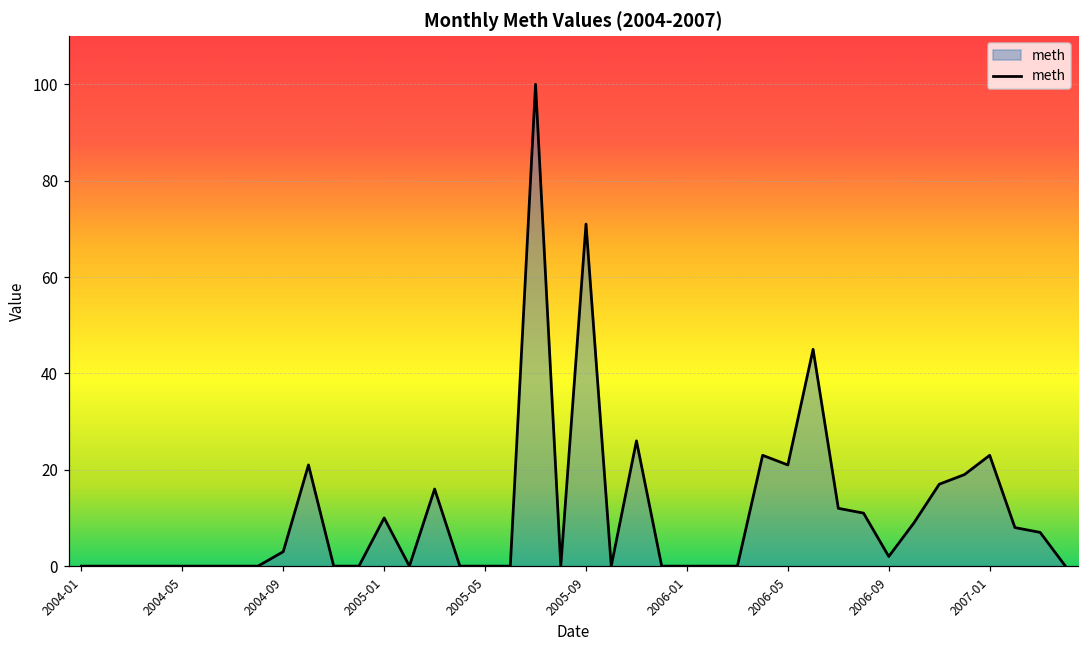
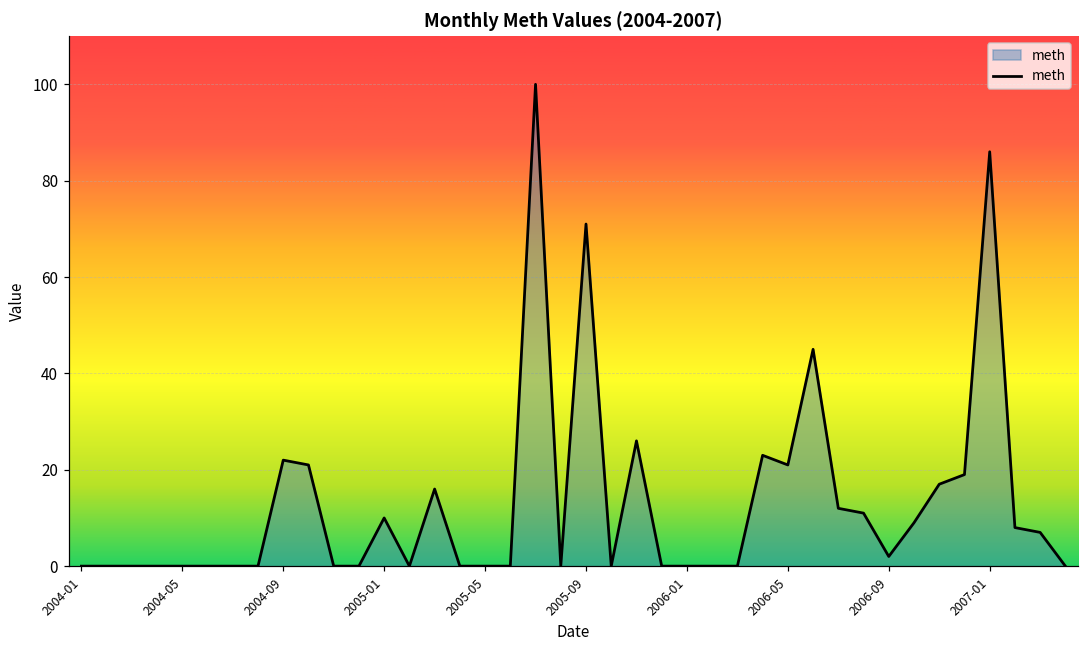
  {
    "2004-01": 0,
    "2004-05": 0,
-   "2004-09": 3,
+   "2004-09": 22,
    "2005-01": 10,
    "2005-05": 0,
    "2005-09": 71,
    "2006-01": 0,
    "2006-05": 21,
    "2006-09": 2,
-   "2007-01": 23
+   "2007-01": 86
  }
